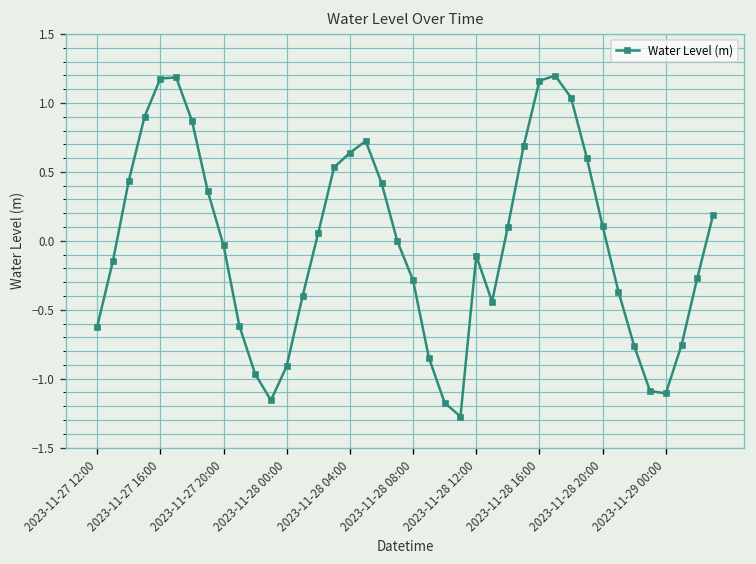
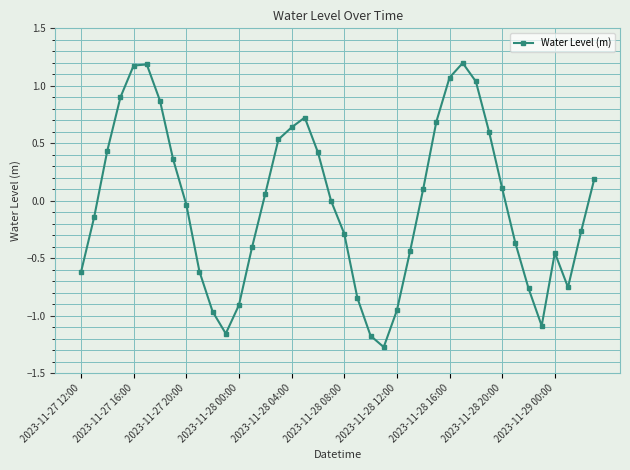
  {
    "2023-11-27 12:00": -0.62,
    "2023-11-27 16:00": 1.18,
    "2023-11-27 20:00": -0.03,
    "2023-11-28 00:00": -0.91,
    "2023-11-28 04:00": 0.64,
    "2023-11-28 08:00": -0.29,
-   "2023-11-28 12:00": -0.11,
-   "2023-11-28 16:00": 1.16,
+   "2023-11-28 12:00": -0.95,
+   "2023-11-28 16:00": 1.07,
    "2023-11-28 20:00": 0.11,
-   "2023-11-29 00:00": -1.11
+   "2023-11-29 00:00": -0.45
  }
